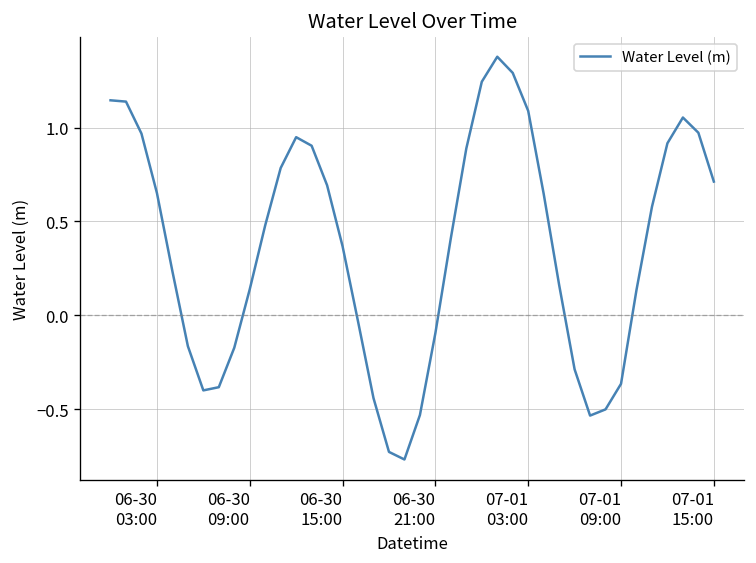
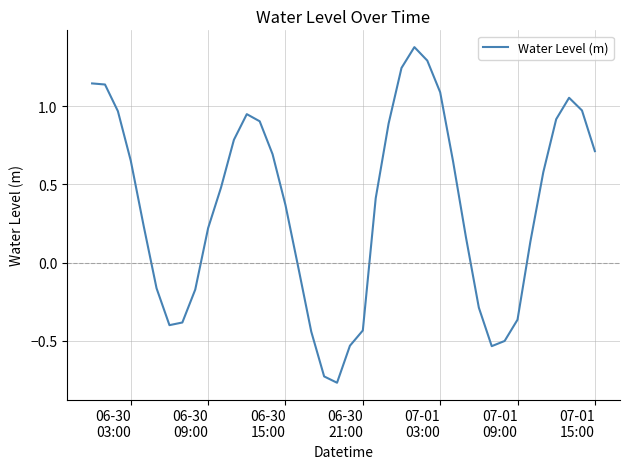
  {
    "06-30 03:00": 0.65,
-   "06-30 09:00": 0.14,
+   "06-30 09:00": 0.22,
    "06-30 15:00": 0.37,
-   "06-30 21:00": -0.09,
+   "06-30 21:00": -0.43,
    "07-01 03:00": 1.09,
    "07-01 09:00": -0.36,
    "07-01 15:00": 0.71
  }
